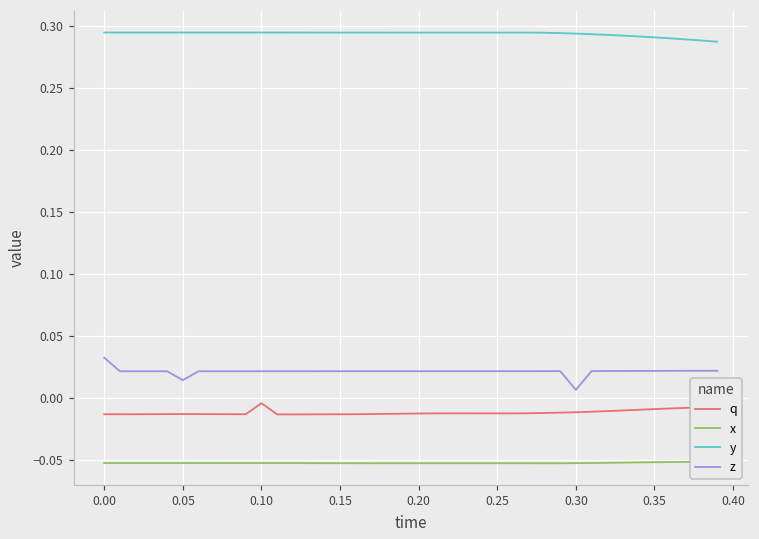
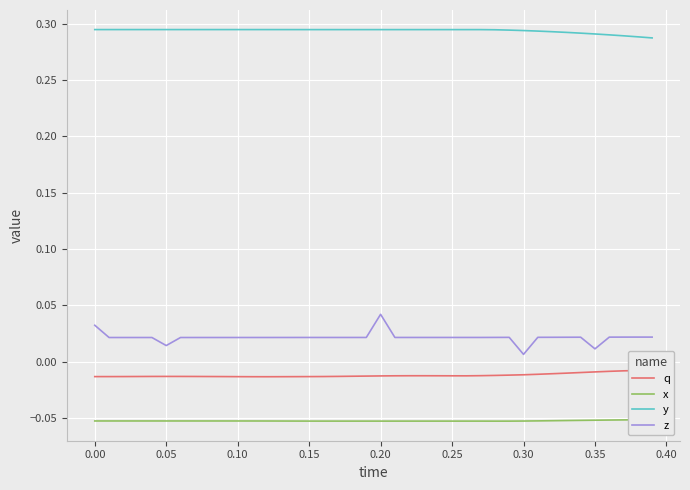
  {
    "q": {
      "0.00": -0.013,
      "0.05": -0.013,
-     "0.10": -0.004,
+     "0.10": -0.013,
      "0.15": -0.013,
      "0.20": -0.013,
      "0.25": -0.012,
      "0.30": -0.011,
      "0.35": -0.009
    },
    "x": {
      "0.00": -0.052,
      "0.05": -0.052,
      "0.10": -0.052,
      "0.15": -0.053,
      "0.20": -0.053,
      "0.25": -0.053,
      "0.30": -0.053,
      "0.35": -0.052
    },
    "y": {
      "0.00": 0.295,
      "0.05": 0.295,
      "0.10": 0.295,
      "0.15": 0.295,
      "0.20": 0.295,
      "0.25": 0.295,
      "0.30": 0.294,
      "0.35": 0.291
    },
    "z": {
      "0.00": 0.032,
      "0.05": 0.014,
      "0.10": 0.022,
      "0.15": 0.022,
-     "0.20": 0.022,
+     "0.20": 0.042,
      "0.25": 0.022,
      "0.30": 0.007,
-     "0.35": 0.022
+     "0.35": 0.012
    }
  }
